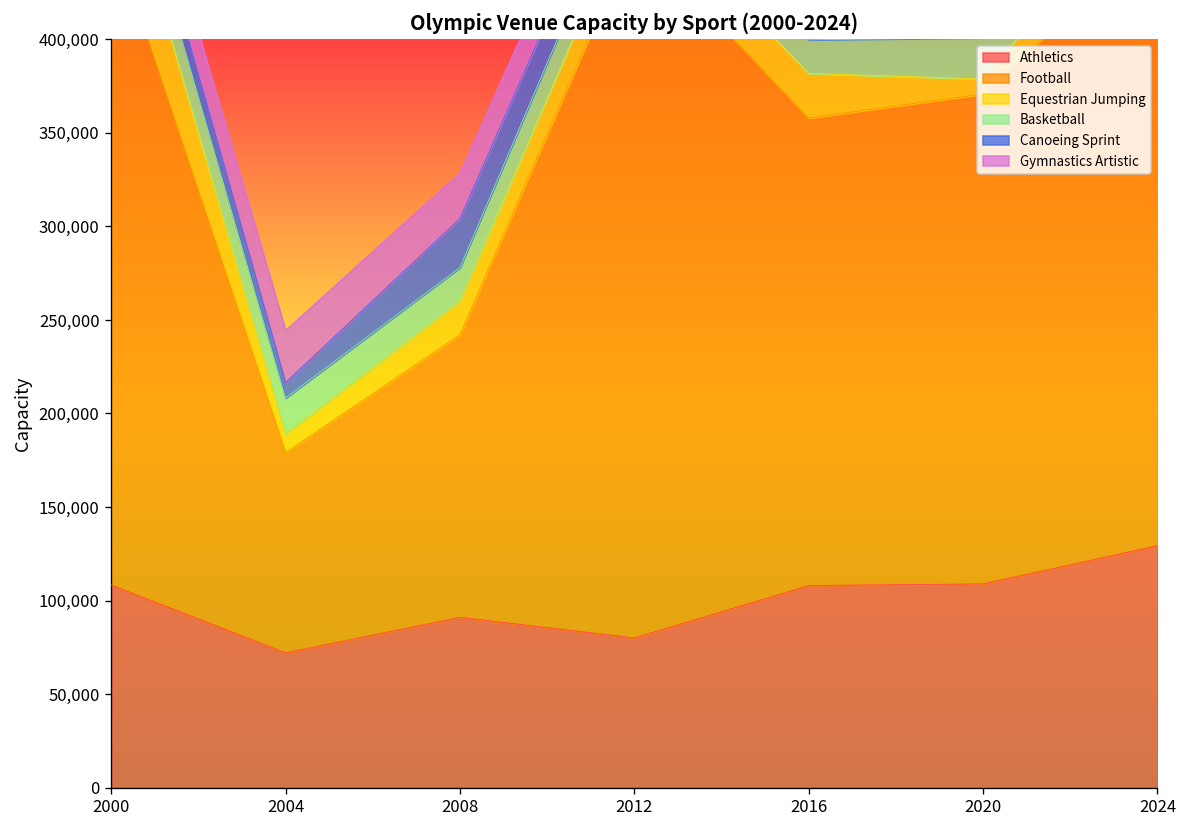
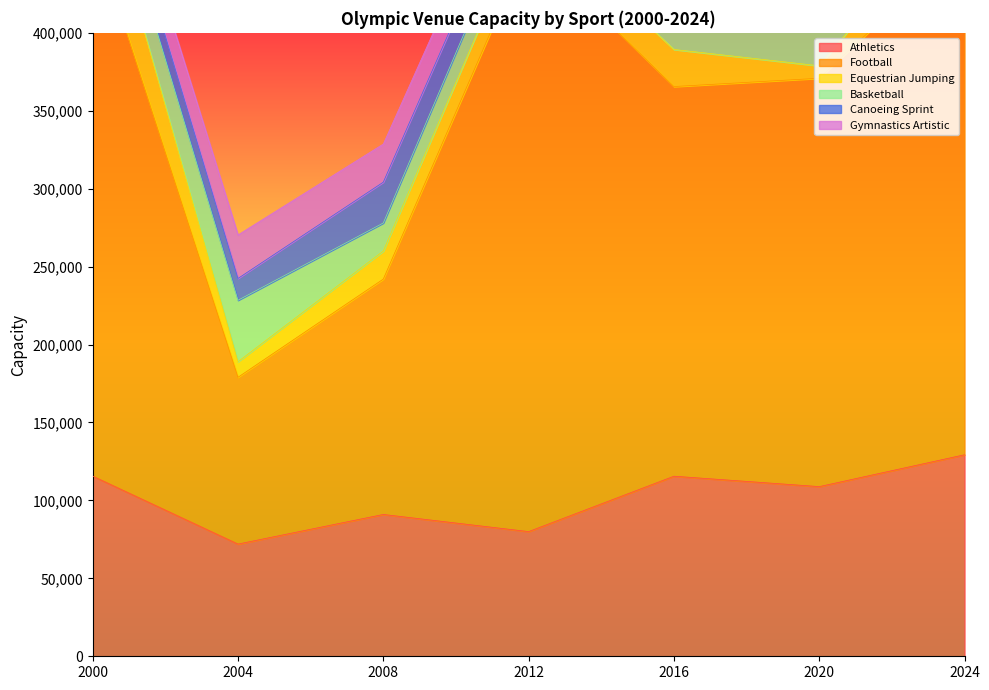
  {
    "Athletics": {
-     "2000": "108,000",
+     "2000": "116,000",
      "2004": "72,000",
      "2008": "91,000",
      "2012": "80,000",
-     "2016": "108,000",
+     "2016": "116,000",
      "2020": "109,000",
      "2024": "129,000"
    },
    "Football": {
      "2004": "107,000",
      "2008": "151,000",
      "2016": "250,000"
    },
    "Equestrian Jumping": {
      "2004": "10,000",
      "2008": "18,000",
      "2016": "24,000"
    },
    "Basketball": {
-     "2004": "19,000",
+     "2004": "39,000",
      "2008": "18,000",
      "2020": "22,000"
    },
    "Canoeing Sprint": {
-     "2004": "8,000",
+     "2004": "14,000",
      "2008": "26,000"
    },
    "Gymnastics Artistic": {
      "2004": "28,000",
      "2008": "24,000"
    }
  }
